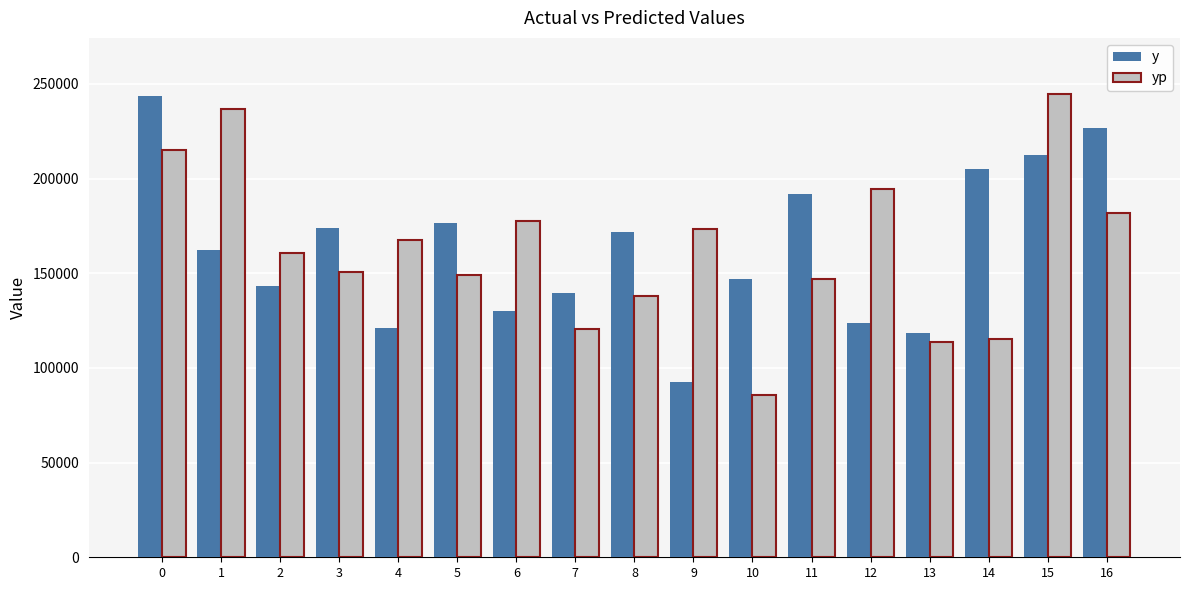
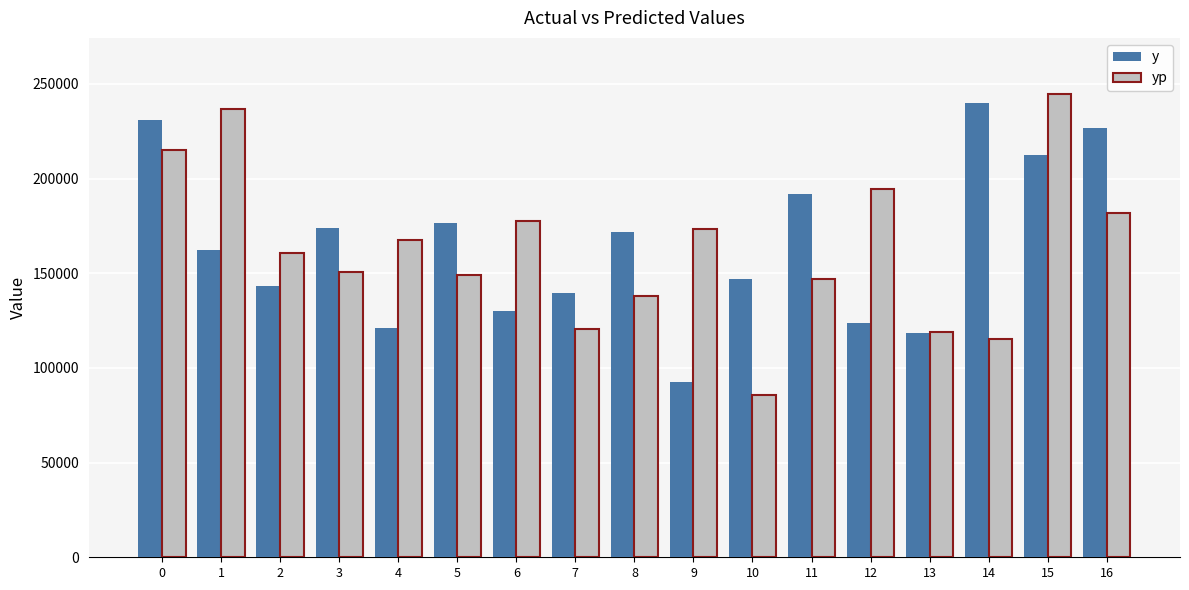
  {
    "y": {
-     "0": 244000,
+     "0": 231000,
      "1": 162000,
      "2": 143000,
      "3": 174000,
      "4": 121000,
      "5": 176000,
      "6": 130000,
      "7": 139000,
      "8": 172000,
      "9": 93000,
      "10": 147000,
      "11": 192000,
      "12": 124000,
      "13": 118000,
-     "14": 205000,
+     "14": 240000,
      "15": 213000,
      "16": 227000
    },
    "yp": {
      "0": 215000,
      "1": 236000,
      "2": 161000,
      "3": 151000,
      "4": 168000,
      "5": 149000,
      "6": 178000,
      "7": 120000,
      "8": 138000,
      "9": 173000,
      "10": 86000,
      "11": 147000,
      "12": 194000,
-     "13": 114000,
+     "13": 119000,
      "14": 115000,
      "15": 245000,
      "16": 182000
    }
  }
